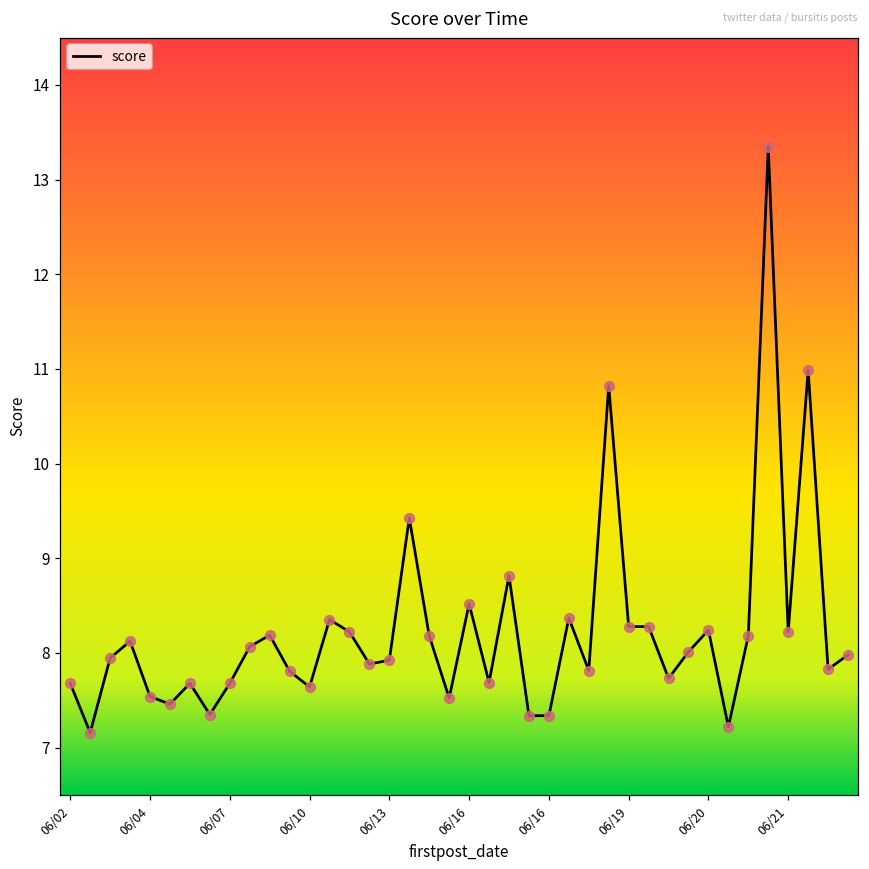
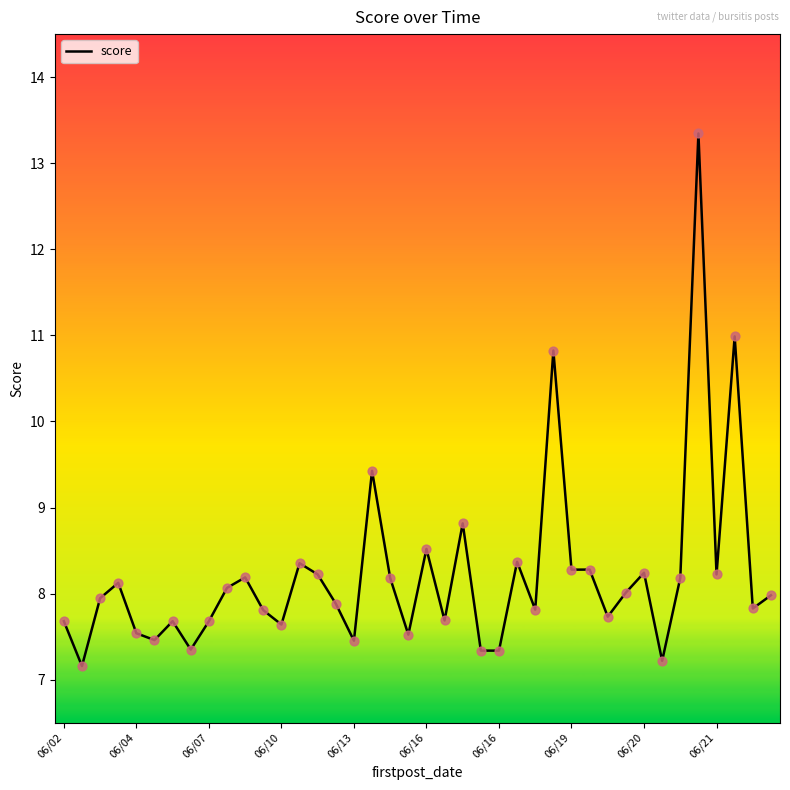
  {
    "06/02": 7.7,
    "06/07": 7.7,
-   "06/13": 7.9
+   "06/13": 7.5
  }
